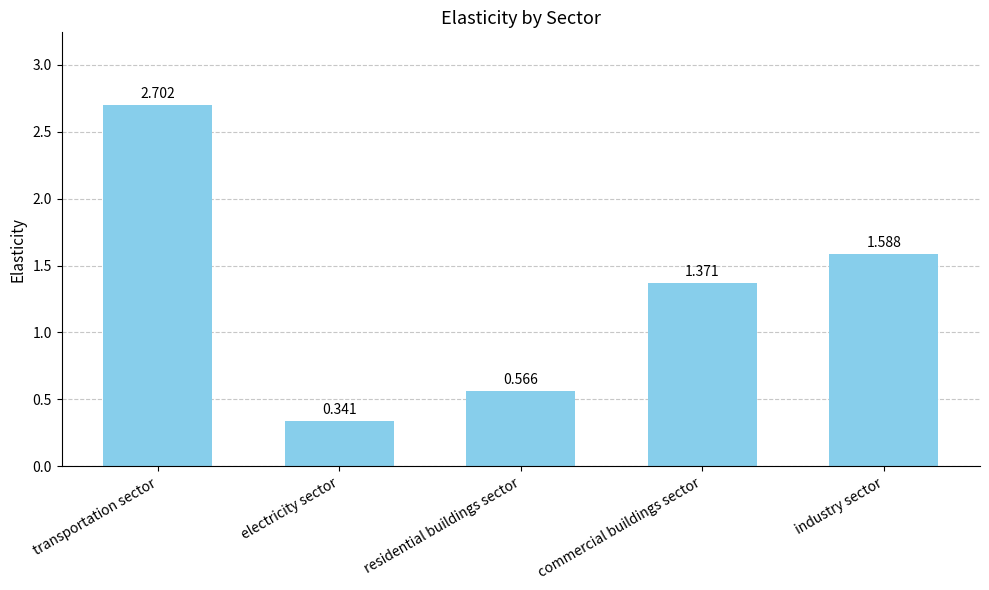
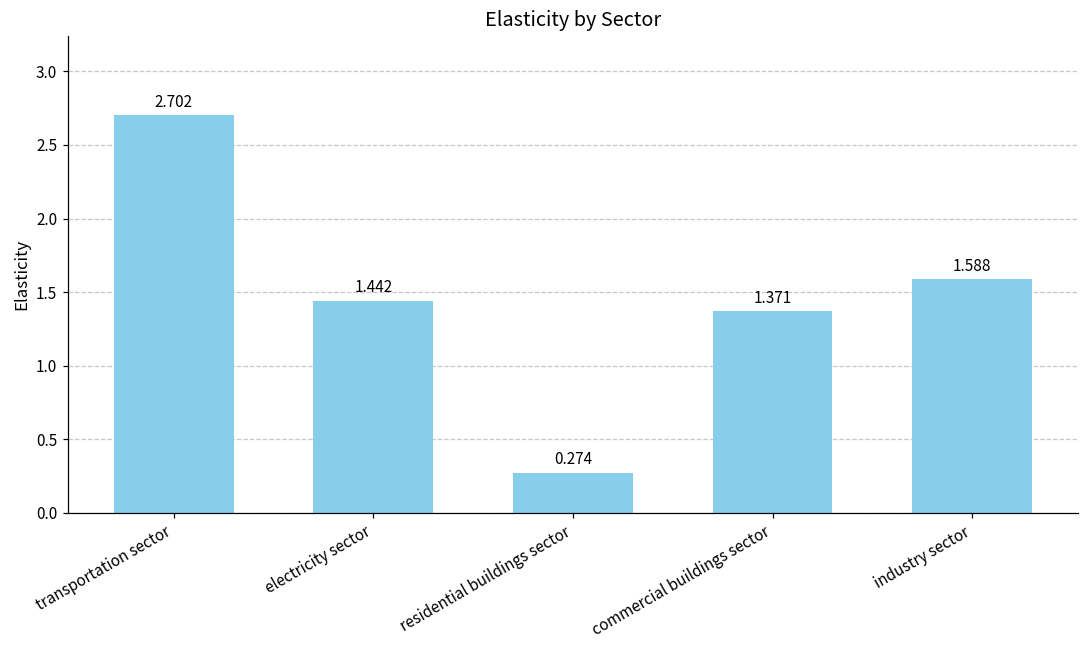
  {
    "transportation sector": 2.702,
-   "electricity sector": 0.341,
-   "residential buildings sector": 0.566,
+   "electricity sector": 1.442,
+   "residential buildings sector": 0.274,
    "commercial buildings sector": 1.371,
    "industry sector": 1.588
  }
